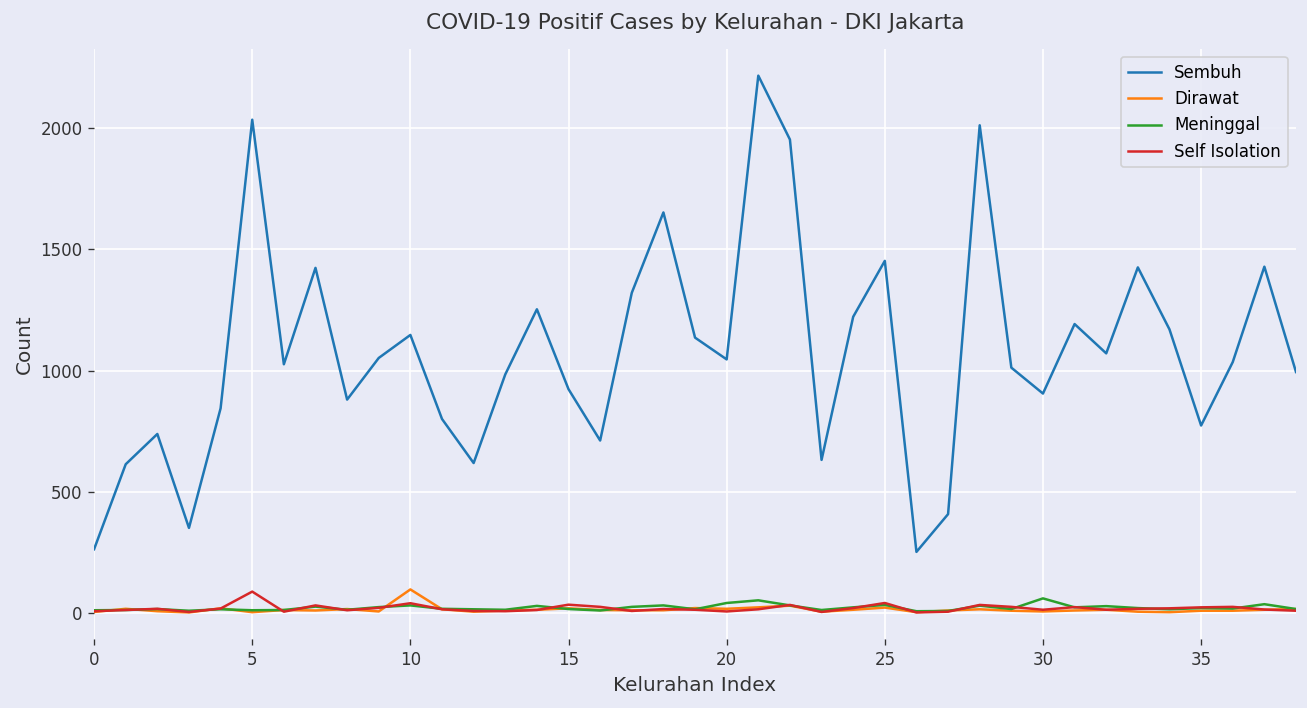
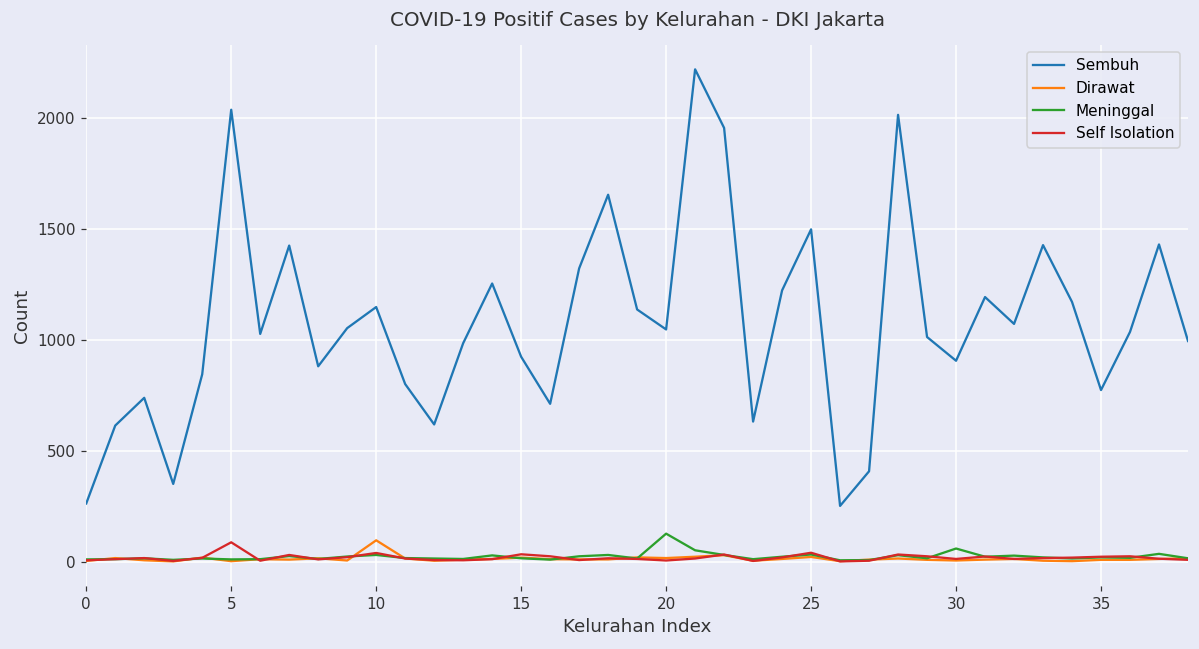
  {
    "Sembuh": {
      "0": 260,
      "5": 2040,
      "10": 1150,
      "15": 920,
      "20": 1050,
-     "25": 1450,
+     "25": 1500,
      "30": 910,
      "35": 770
    },
    "Dirawat": {
      "10": 100
    },
    "Meninggal": {
-     "20": 40,
+     "20": 130,
      "30": 60
    },
    "Self Isolation": {
      "5": 90,
      "15": 30
    }
  }
